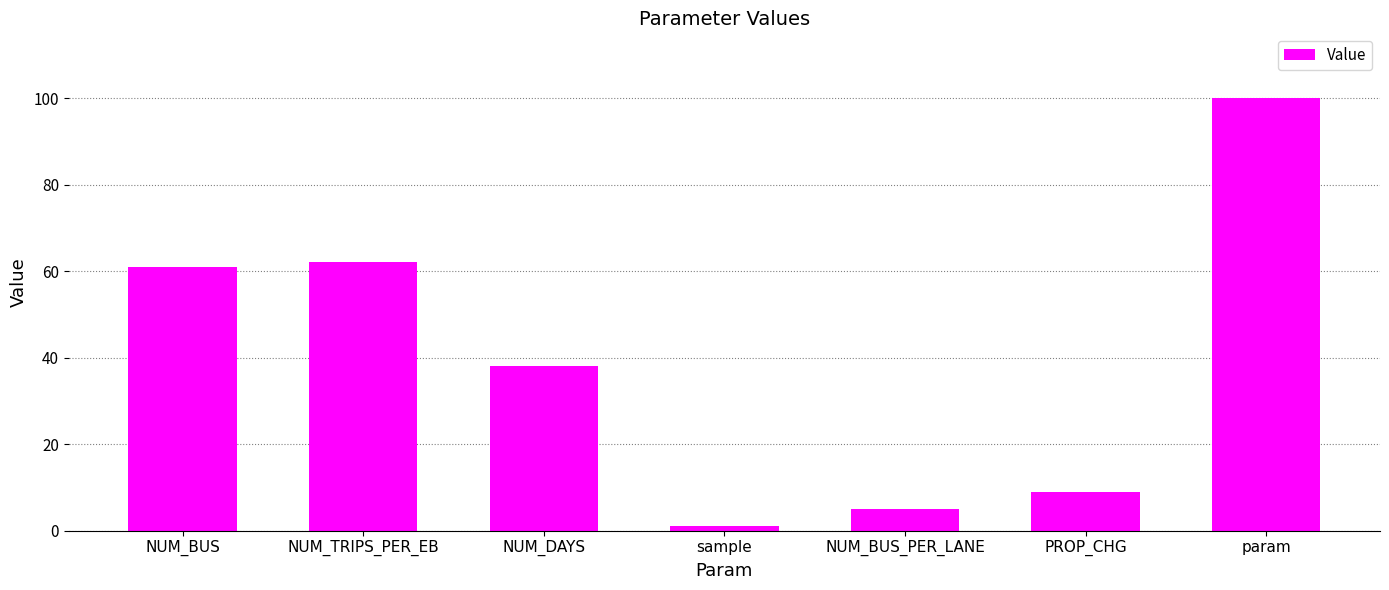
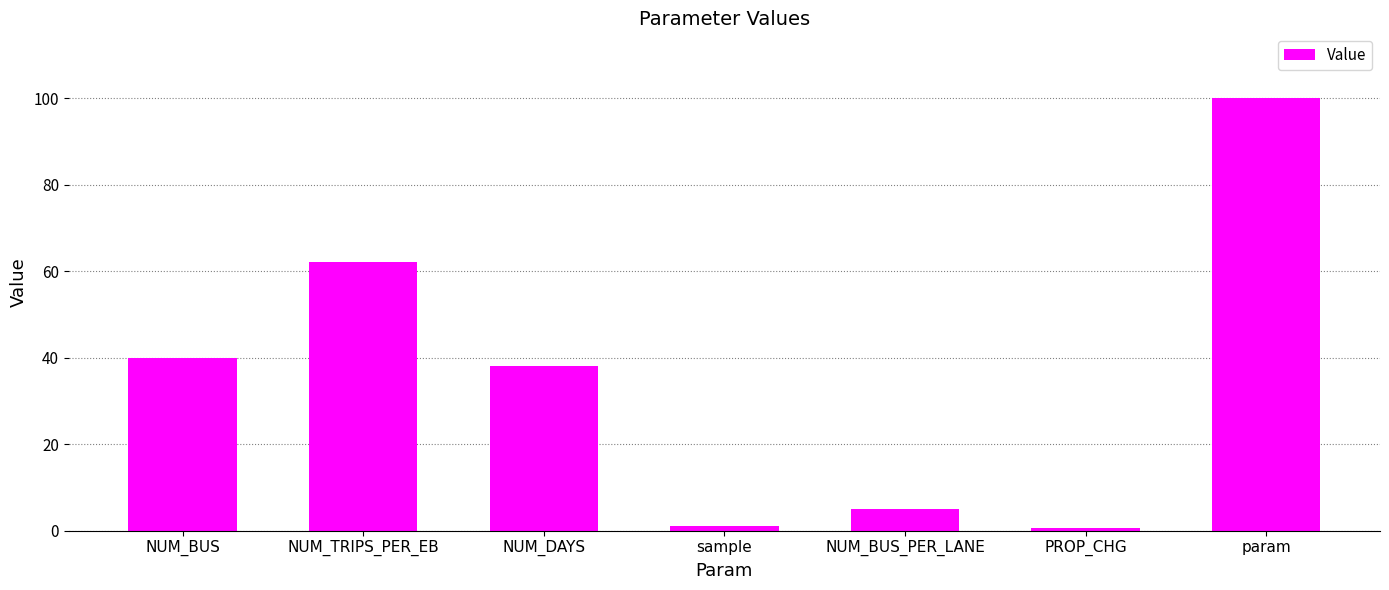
  {
-   "NUM_BUS": 61,
+   "NUM_BUS": 40,
    "NUM_TRIPS_PER_EB": 62,
    "NUM_DAYS": 38,
    "sample": 1,
    "NUM_BUS_PER_LANE": 5,
-   "PROP_CHG": 9,
+   "PROP_CHG": 1,
    "param": 100
  }
